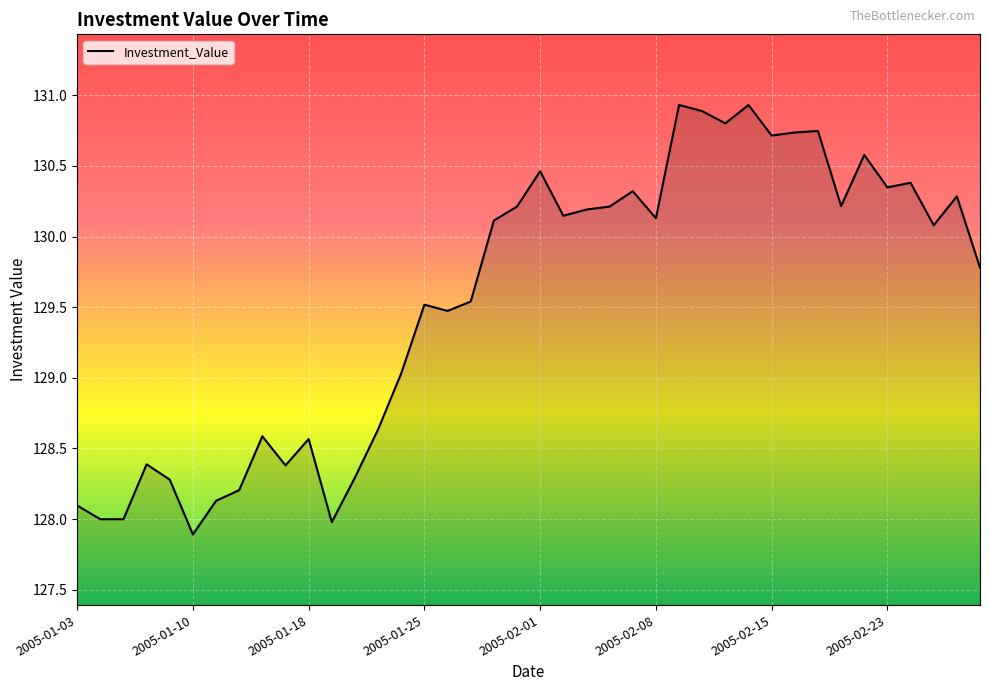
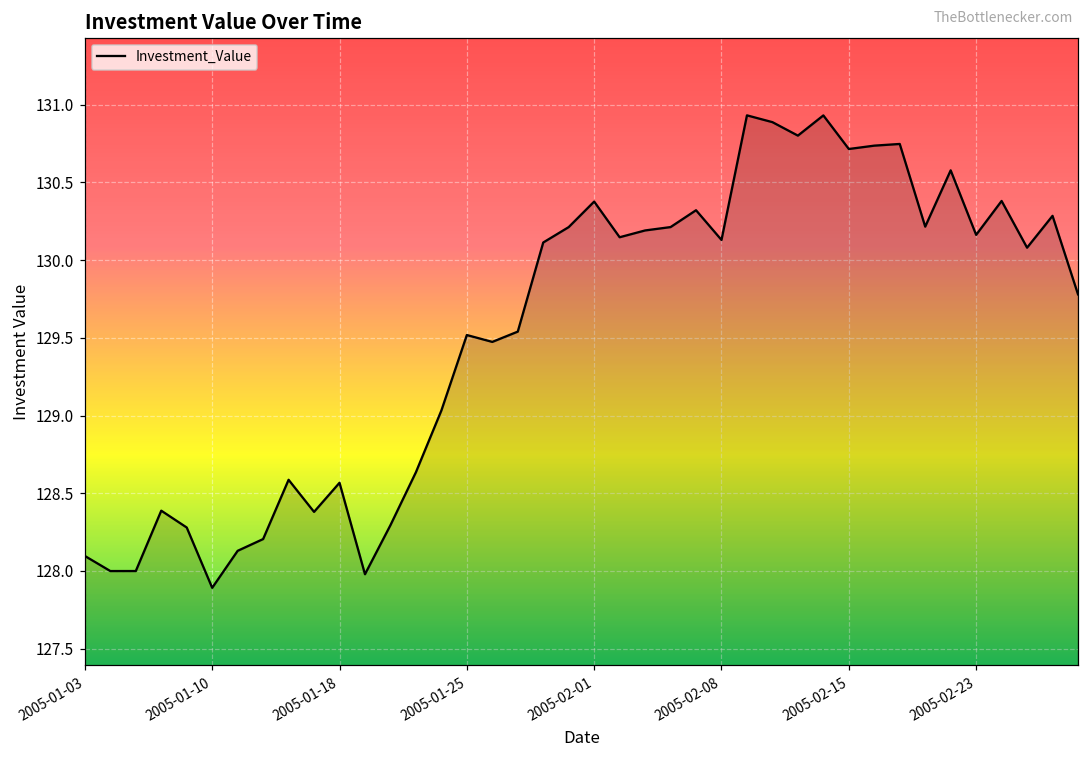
  {
    "2005-01-03": 128.10,
    "2005-01-10": 127.89,
    "2005-01-18": 128.57,
    "2005-01-25": 129.52,
-   "2005-02-01": 130.46,
+   "2005-02-01": 130.38,
    "2005-02-08": 130.13,
    "2005-02-15": 130.72,
-   "2005-02-23": 130.35
+   "2005-02-23": 130.16
  }
